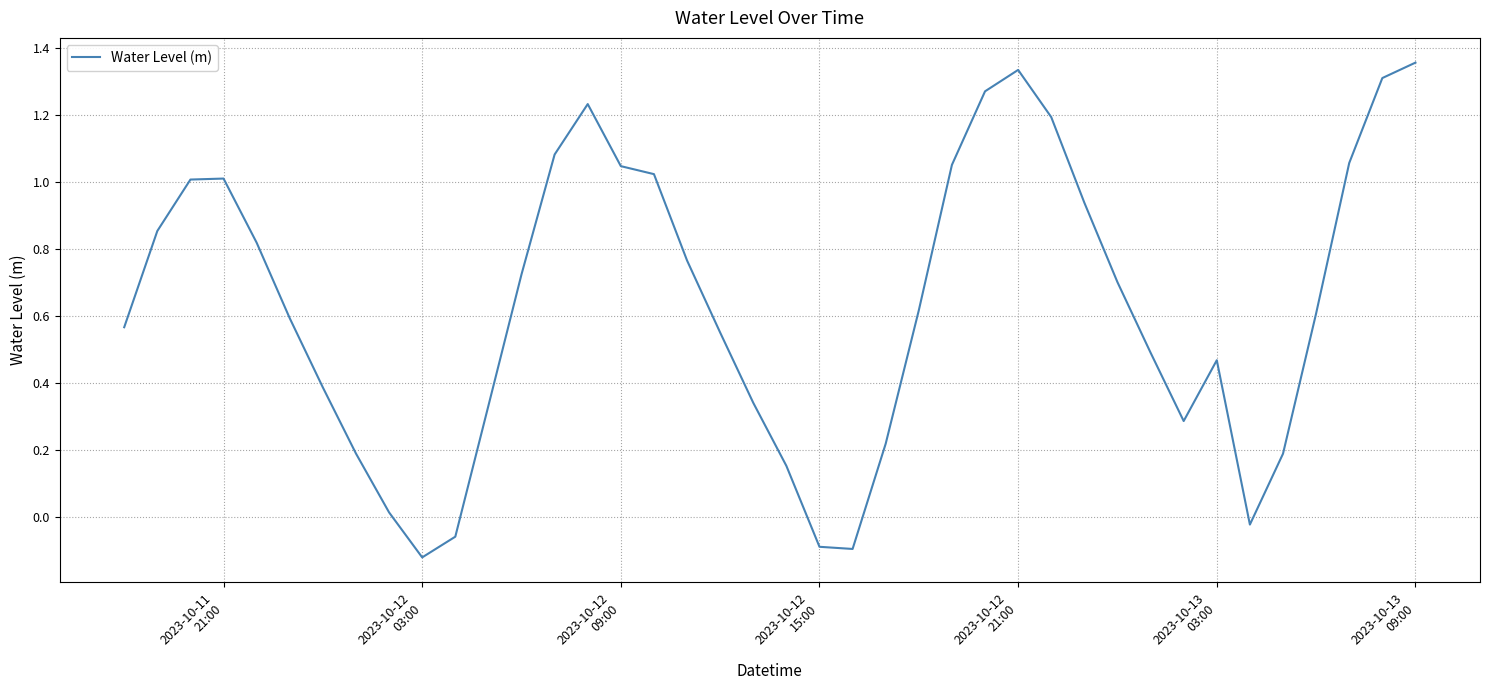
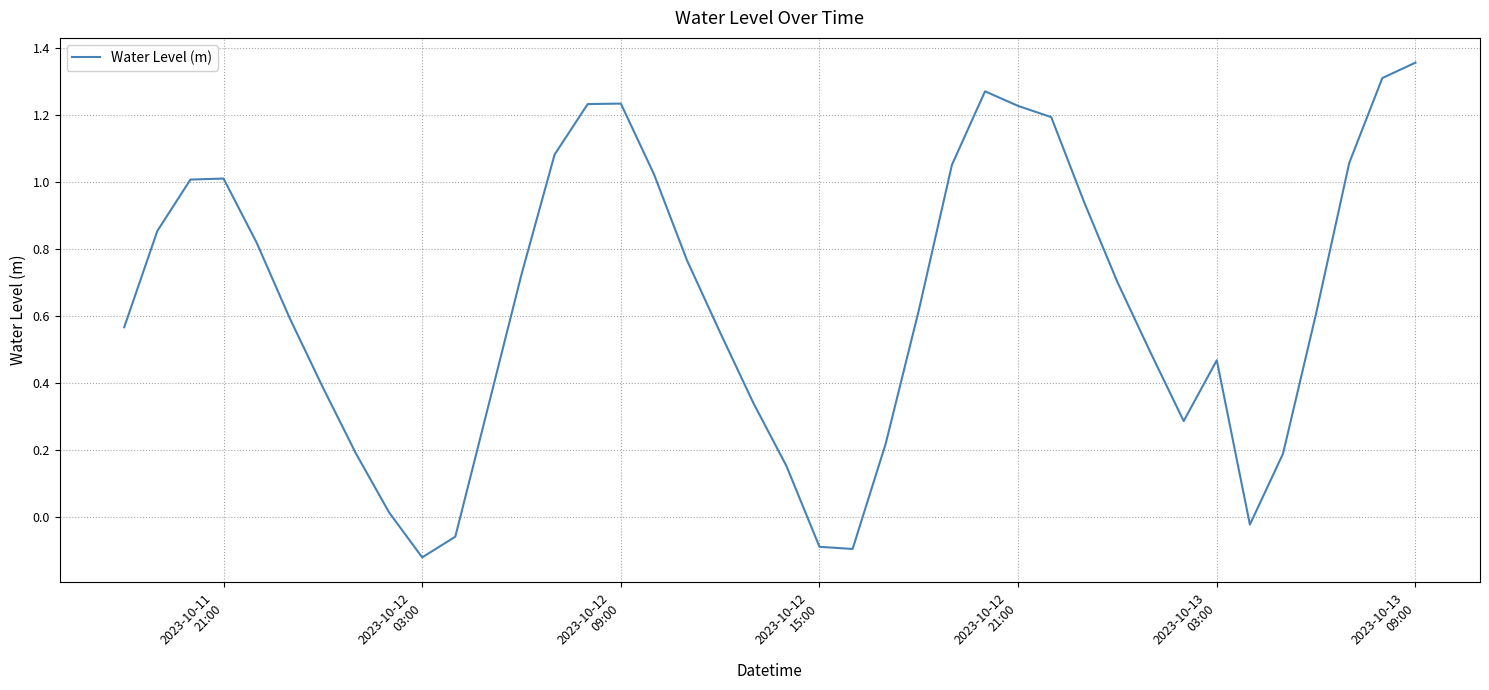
  {
    "2023-10-11 21:00": 1.01,
    "2023-10-12 03:00": -0.12,
-   "2023-10-12 09:00": 1.05,
+   "2023-10-12 09:00": 1.23,
    "2023-10-12 15:00": -0.09,
-   "2023-10-12 21:00": 1.33,
+   "2023-10-12 21:00": 1.23,
    "2023-10-13 03:00": 0.47,
    "2023-10-13 09:00": 1.36
  }
